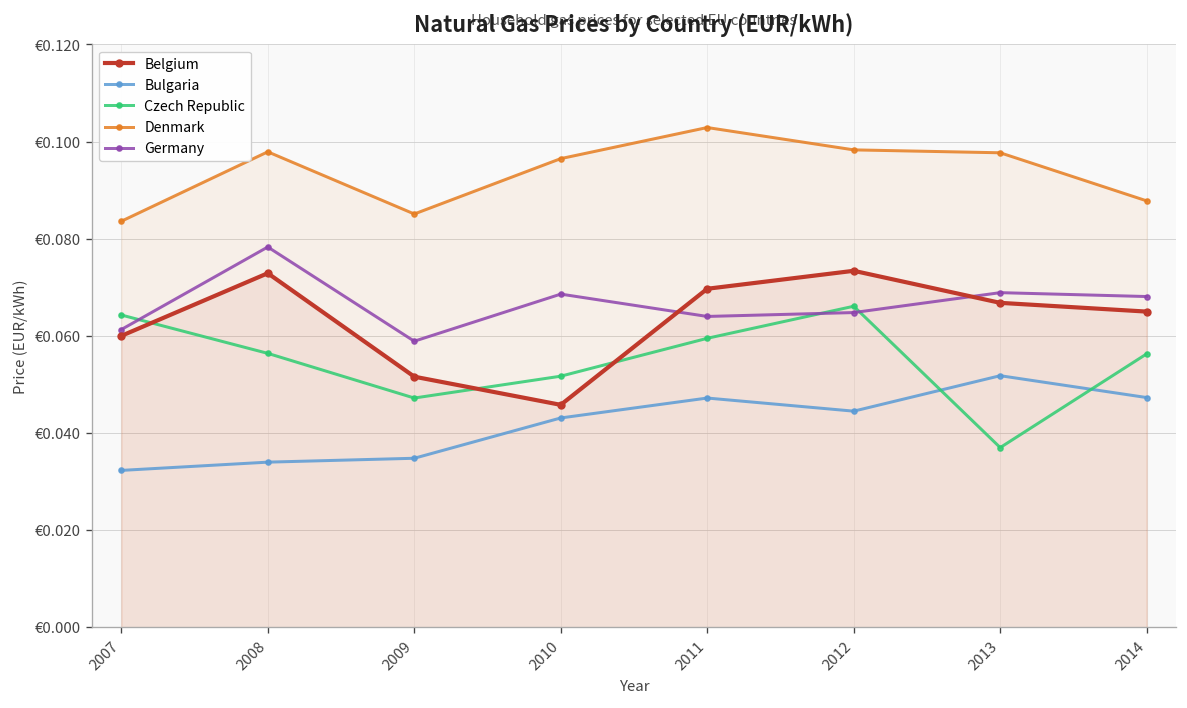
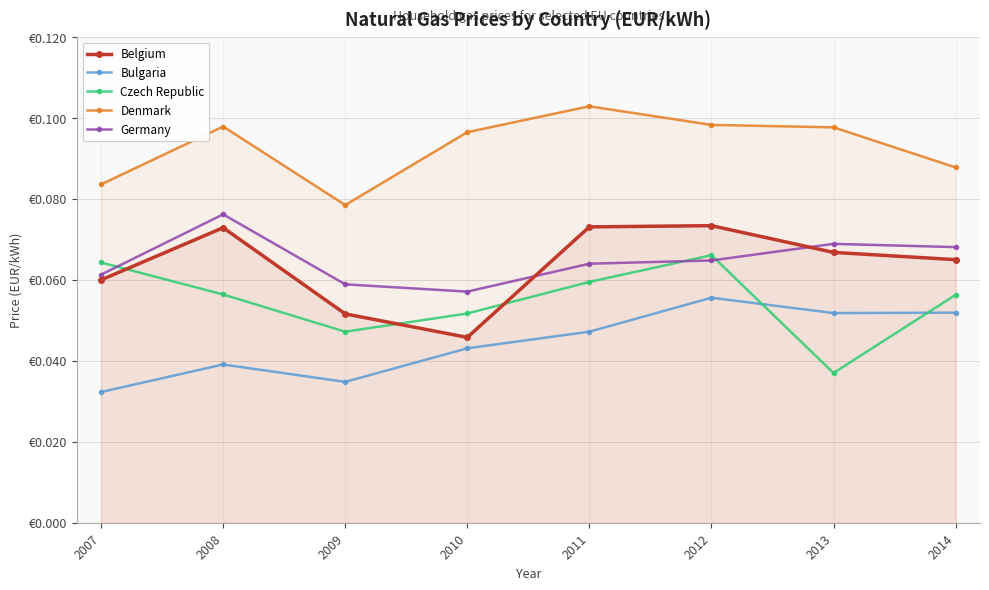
  {
    "Belgium": {
      "2007": "€0.060",
      "2008": "€0.073",
      "2009": "€0.052",
      "2010": "€0.046",
-     "2011": "€0.070",
+     "2011": "€0.073",
      "2012": "€0.073",
      "2013": "€0.067",
      "2014": "€0.065"
    },
    "Bulgaria": {
      "2007": "€0.032",
-     "2008": "€0.034",
+     "2008": "€0.039",
      "2009": "€0.035",
      "2010": "€0.043",
      "2011": "€0.047",
-     "2012": "€0.045",
+     "2012": "€0.056",
      "2013": "€0.052",
-     "2014": "€0.047"
+     "2014": "€0.052"
    },
    "Czech Republic": {
      "2007": "€0.064",
      "2008": "€0.056",
      "2009": "€0.047",
      "2010": "€0.052",
      "2011": "€0.060",
      "2012": "€0.066",
      "2013": "€0.037",
      "2014": "€0.056"
    },
    "Denmark": {
      "2007": "€0.084",
      "2008": "€0.098",
-     "2009": "€0.085",
+     "2009": "€0.079",
      "2010": "€0.097",
      "2011": "€0.103",
      "2012": "€0.098",
      "2013": "€0.098",
      "2014": "€0.088"
    },
    "Germany": {
      "2007": "€0.061",
-     "2008": "€0.078",
+     "2008": "€0.076",
      "2009": "€0.059",
-     "2010": "€0.069",
+     "2010": "€0.057",
      "2011": "€0.064",
      "2012": "€0.065",
      "2013": "€0.069",
      "2014": "€0.068"
    }
  }
